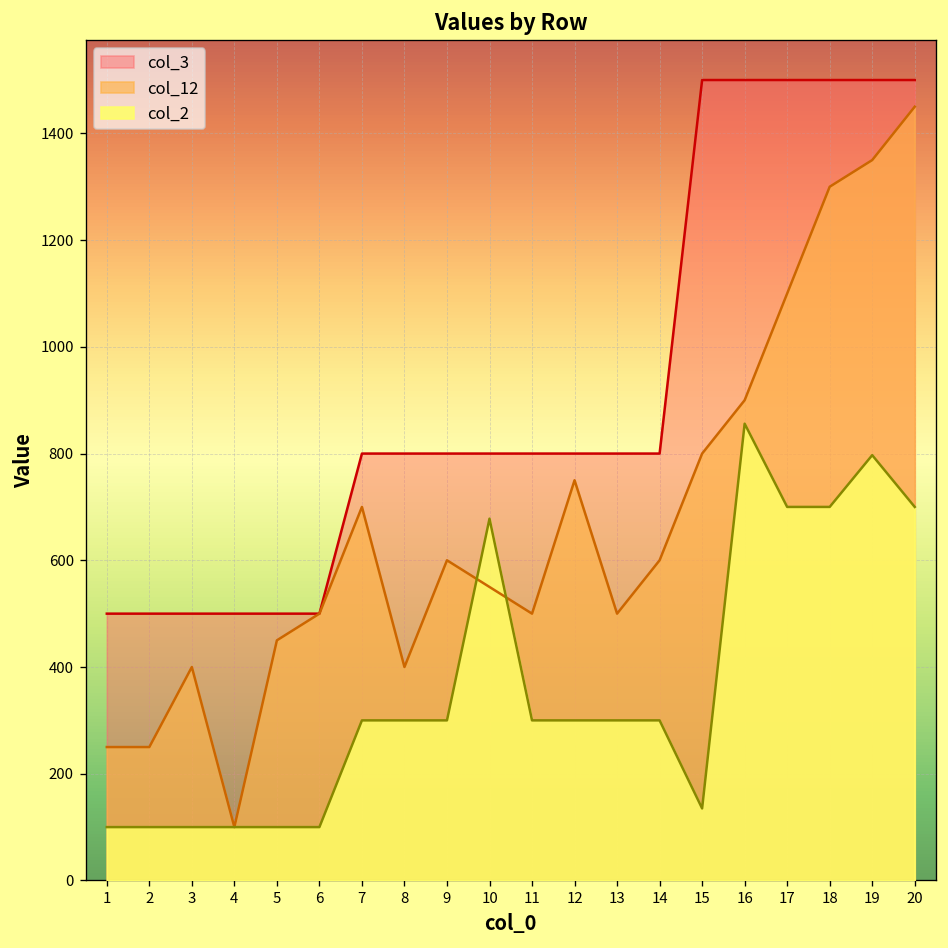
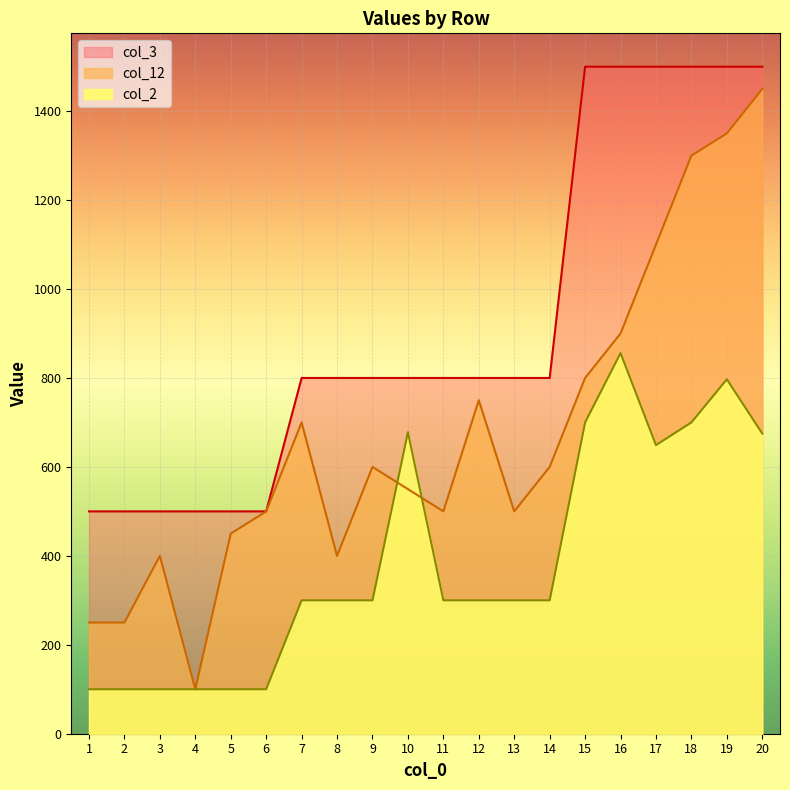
  {
    "col_2": {
      "1": 100,
      "2": 100,
      "3": 100,
      "5": 100,
      "6": 100,
      "7": 300,
      "8": 300,
      "9": 300,
      "10": 680,
      "11": 300,
      "12": 300,
      "13": 300,
      "14": 300,
-     "15": 140,
+     "15": 700,
      "16": 860,
-     "17": 700,
+     "17": 650,
      "18": 700,
      "19": 800,
-     "20": 700
+     "20": 680
    }
  }
